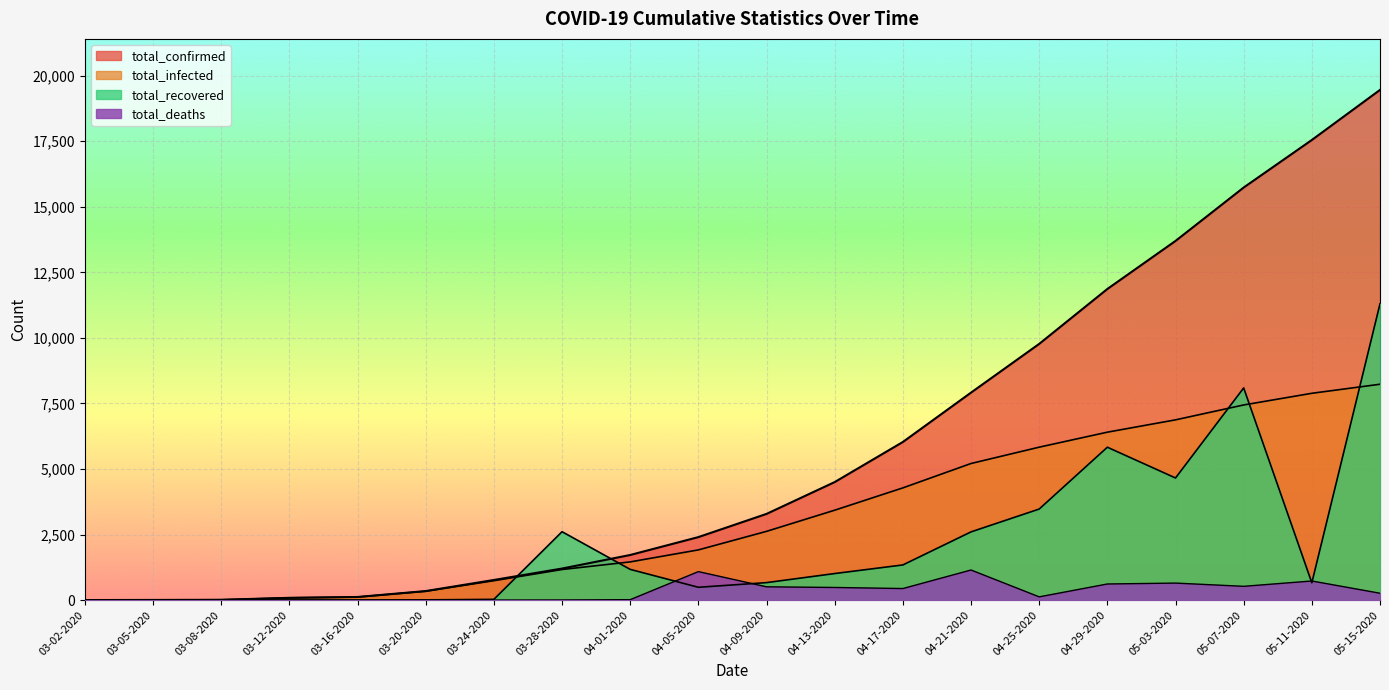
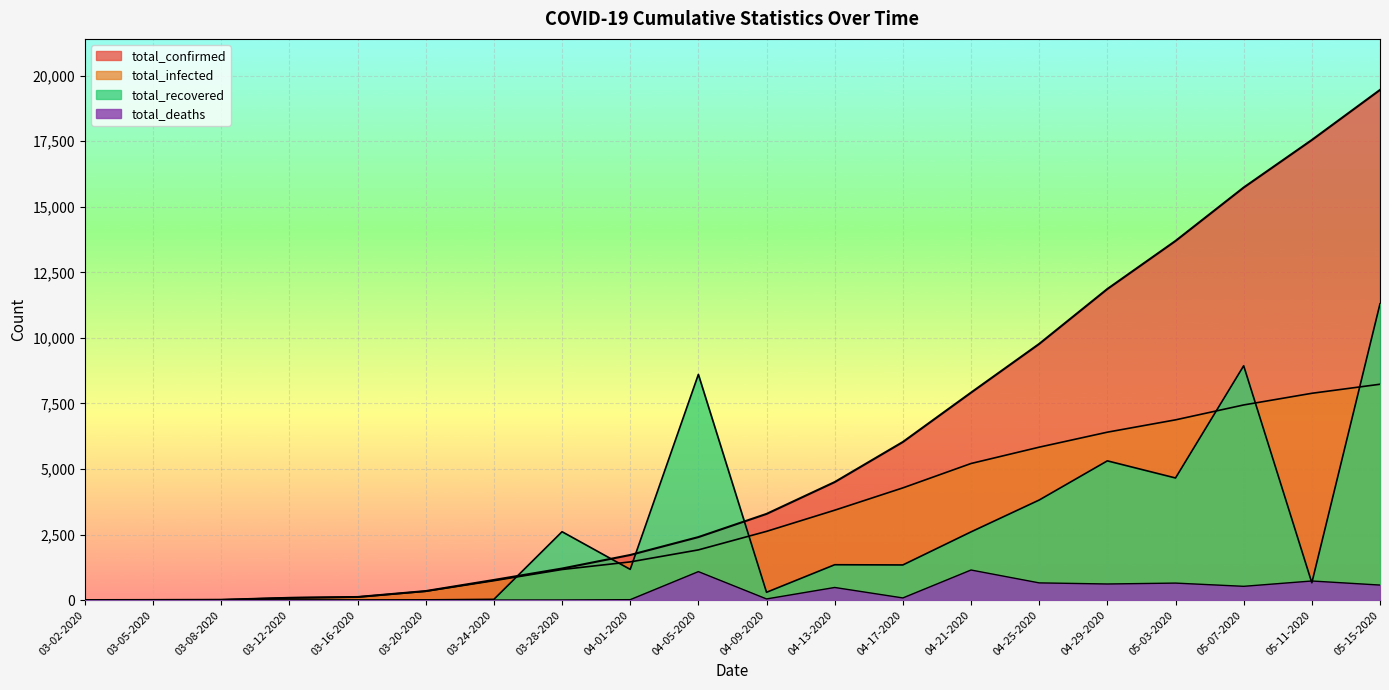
  {
    "total_recovered": {
      "03-28-2020": "2,600",
      "04-01-2020": "1,200",
-     "04-05-2020": "500",
-     "04-09-2020": "700",
-     "04-13-2020": "1,000",
+     "04-05-2020": "8,600",
+     "04-09-2020": "300",
+     "04-13-2020": "1,300",
      "04-17-2020": "1,300",
      "04-21-2020": "2,600",
-     "04-25-2020": "3,500",
-     "04-29-2020": "5,800",
+     "04-25-2020": "3,800",
+     "04-29-2020": "5,300",
      "05-03-2020": "4,700",
-     "05-07-2020": "8,100",
+     "05-07-2020": "8,900",
      "05-15-2020": "11,300"
    },
    "total_deaths": {
      "03-28-2020": "0",
      "04-01-2020": "0",
      "04-05-2020": "1,100",
-     "04-09-2020": "500",
+     "04-09-2020": "0",
      "04-13-2020": "500",
-     "04-17-2020": "400",
+     "04-17-2020": "100",
      "04-21-2020": "1,100",
-     "04-25-2020": "100",
+     "04-25-2020": "700",
      "04-29-2020": "600",
      "05-03-2020": "600",
      "05-07-2020": "500",
-     "05-15-2020": "300"
+     "05-15-2020": "600"
    }
  }
